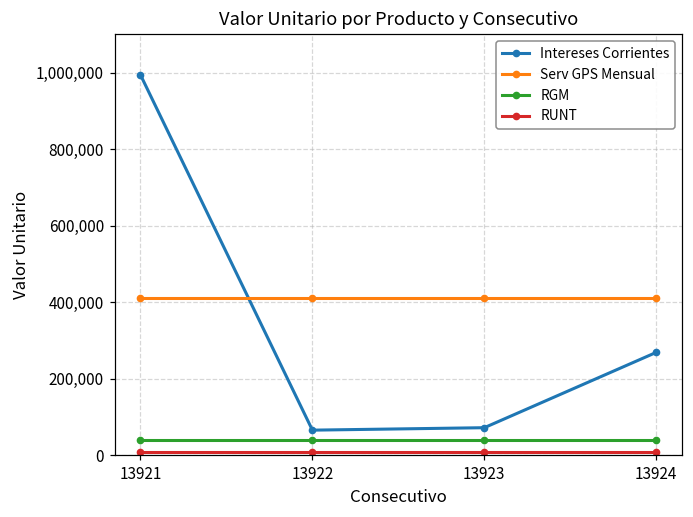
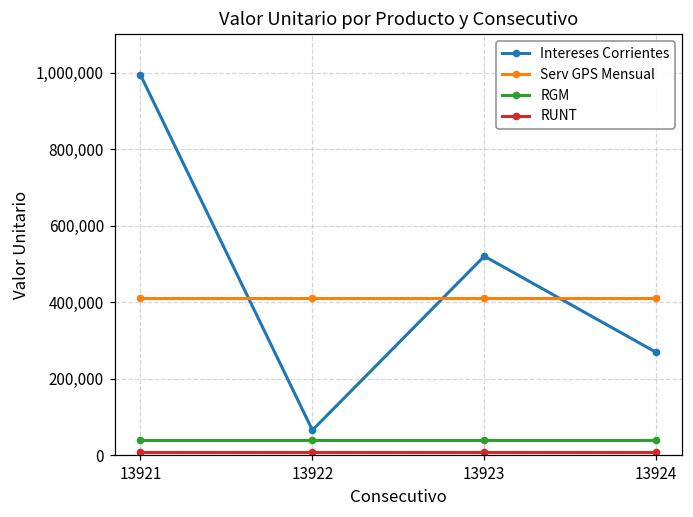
  {
    "Intereses Corrientes": {
      "13921": "990,000",
      "13922": "70,000",
-     "13923": "70,000",
+     "13923": "520,000",
      "13924": "270,000"
    },
    "Serv GPS Mensual": {
      "13921": "410,000",
      "13922": "410,000",
      "13923": "410,000",
      "13924": "410,000"
    },
    "RGM": {
      "13921": "40,000",
      "13922": "40,000",
      "13923": "40,000",
      "13924": "40,000"
    },
    "RUNT": {
      "13921": "10,000",
      "13922": "10,000",
      "13923": "10,000",
      "13924": "10,000"
    }
  }
